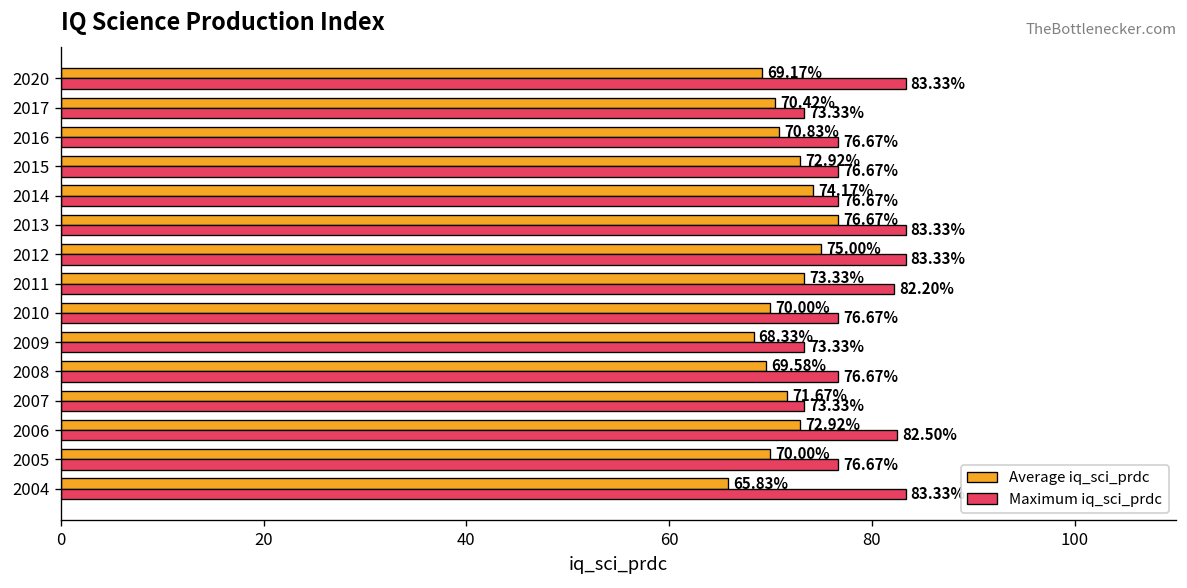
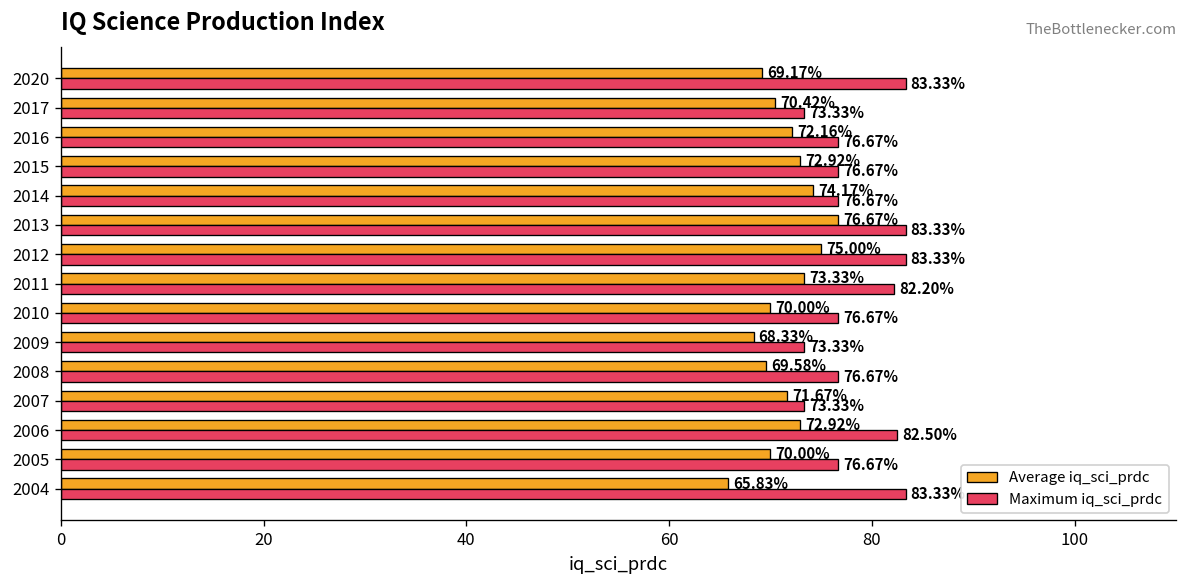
  {
    "Average iq_sci_prdc": {
      "2020": "69.17%",
-     "2016": "70.83%",
+     "2016": "72.16%",
      "2015": "72.92%",
      "2013": "76.67%",
      "2012": "75.00%",
      "2011": "73.33%",
      "2010": "70.00%",
      "2009": "68.33%",
      "2008": "69.58%",
      "2006": "72.92%",
      "2005": "70.00%",
      "2004": "65.83%"
    },
    "Maximum iq_sci_prdc": {
      "2020": "83.33%",
      "2016": "76.67%",
      "2015": "76.67%",
      "2013": "83.33%",
      "2012": "83.33%",
      "2011": "82.20%",
      "2010": "76.67%",
      "2009": "73.33%",
      "2008": "76.67%",
      "2006": "82.50%",
      "2005": "76.67%"
    }
  }
